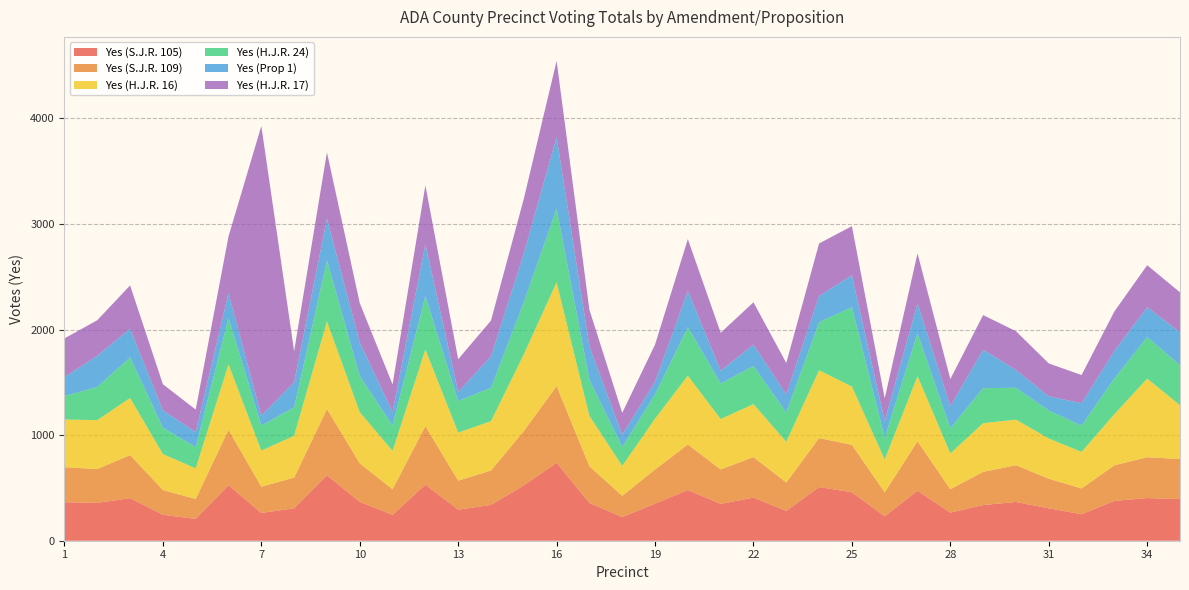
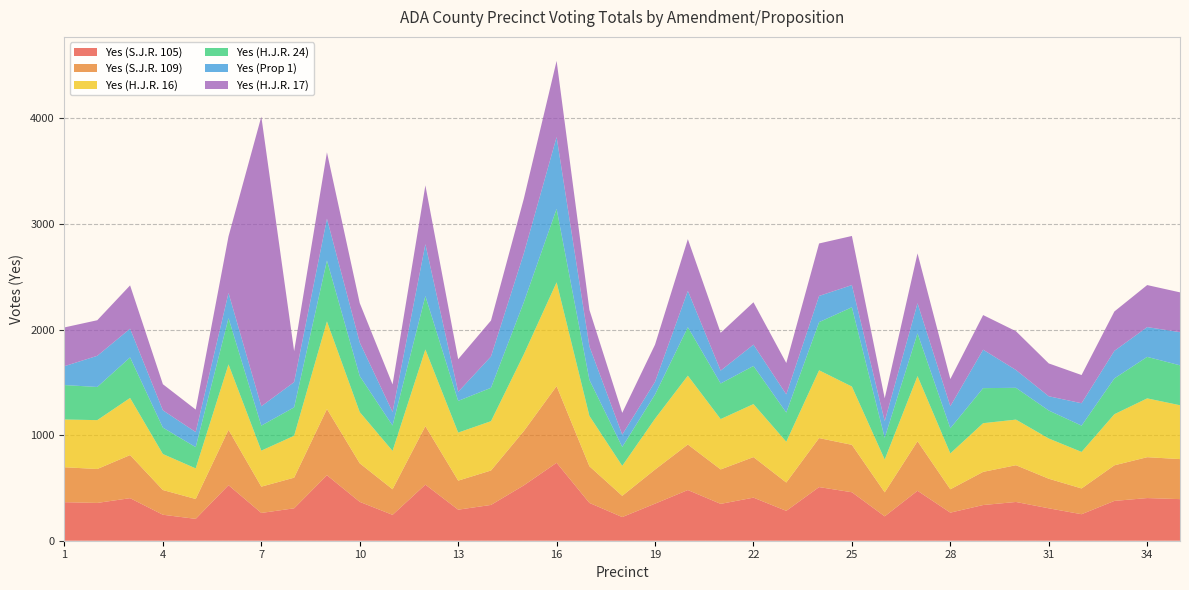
  {
    "Yes (H.J.R. 16)": {
      "1": 450,
      "4": 340,
      "7": 340,
      "10": 490,
      "13": 460,
      "16": 980,
      "19": 480,
      "22": 500,
      "25": 550,
      "28": 340,
      "31": 380,
-     "34": 750
+     "34": 560
    },
    "Yes (H.J.R. 24)": {
-     "1": 220,
+     "1": 330,
      "4": 250,
      "7": 240,
      "10": 340,
      "13": 300,
      "16": 700,
      "19": 230,
      "22": 360,
      "25": 750,
      "28": 240,
      "31": 270,
      "34": 390
    },
    "Yes (Prop 1)": {
      "1": 180,
      "4": 160,
-     "7": 90,
+     "7": 180,
      "10": 320,
      "13": 90,
      "16": 680,
      "19": 120,
      "22": 200,
-     "25": 300,
+     "25": 210,
      "28": 210,
      "31": 140,
      "34": 280
    },
    "Yes (H.J.R. 17)": {
      "1": 370,
      "4": 250,
      "7": 2740,
      "10": 370,
      "13": 310,
      "16": 720,
      "19": 350,
      "22": 400,
      "25": 470,
      "28": 260,
      "31": 310,
      "34": 400
    }
  }
